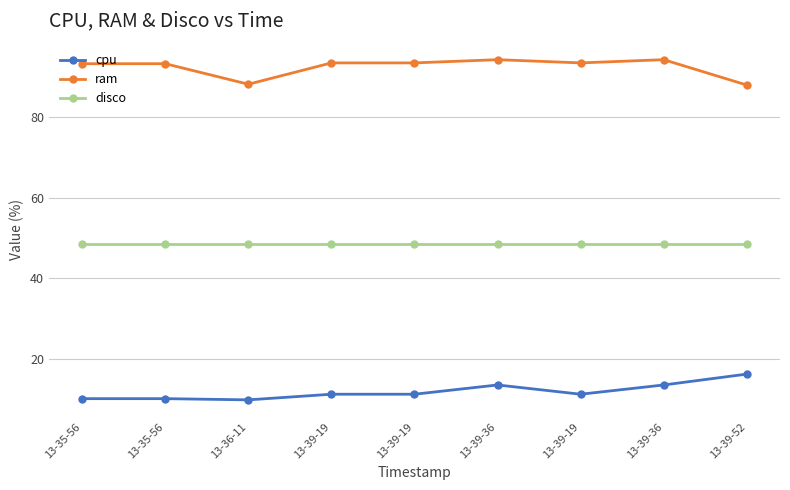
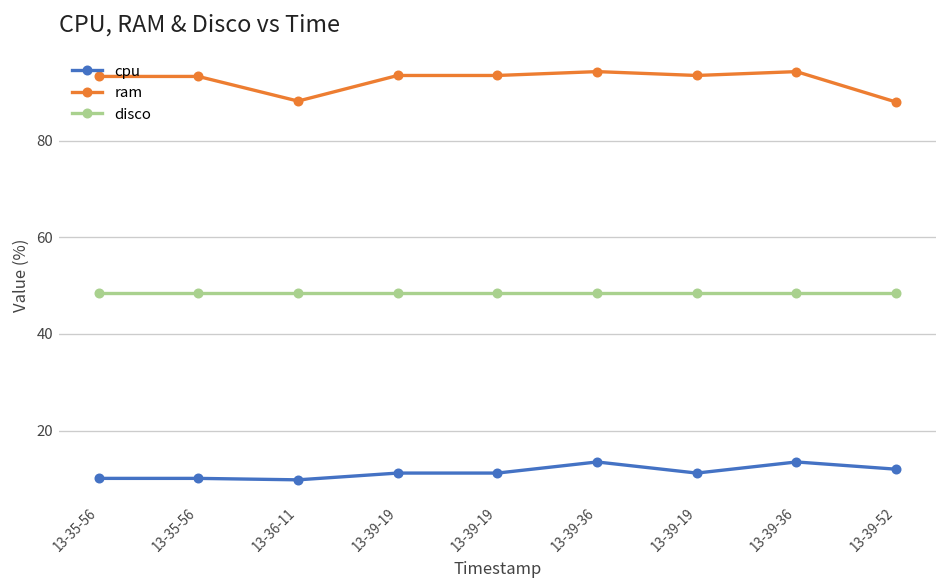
  {
    "cpu": {
      "13-36-11": 10,
-     "13-39-52": 16
+     "13-39-52": 12
    },
    "ram": {
      "13-36-11": 88,
      "13-39-52": 88
    },
    "disco": {
      "13-36-11": 49,
      "13-39-52": 49
    }
  }
